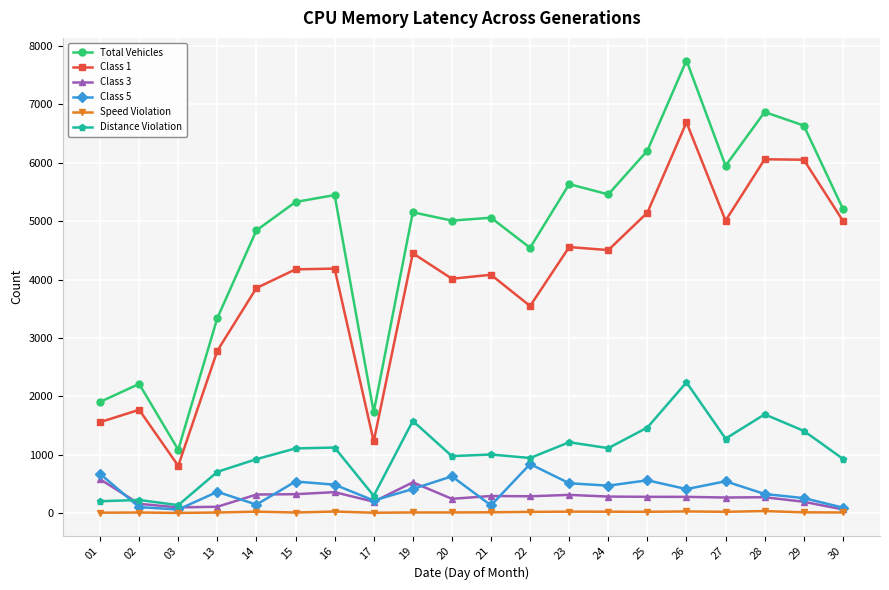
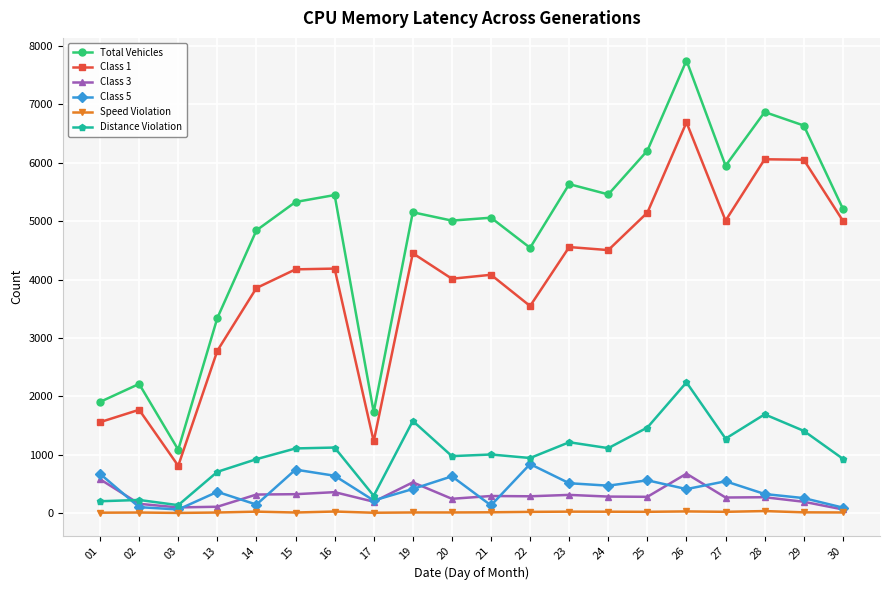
  {
    "Class 3": {
      "01": 600,
      "02": 200,
      "13": 100,
      "14": 300,
      "15": 300,
      "16": 400,
      "19": 500,
      "20": 200,
      "21": 300,
      "22": 300,
      "23": 300,
      "24": 300,
      "25": 300,
-     "26": 300,
+     "26": 700,
      "27": 300,
      "28": 300,
      "29": 200
    },
    "Class 5": {
      "01": 700,
      "02": 100,
      "13": 400,
      "14": 100,
-     "15": 500,
-     "16": 500,
+     "15": 700,
+     "16": 600,
      "19": 400,
      "20": 600,
      "21": 100,
      "22": 800,
      "23": 500,
      "24": 500,
      "25": 600,
      "26": 400,
      "27": 500,
      "28": 300,
      "29": 300
    }
  }
